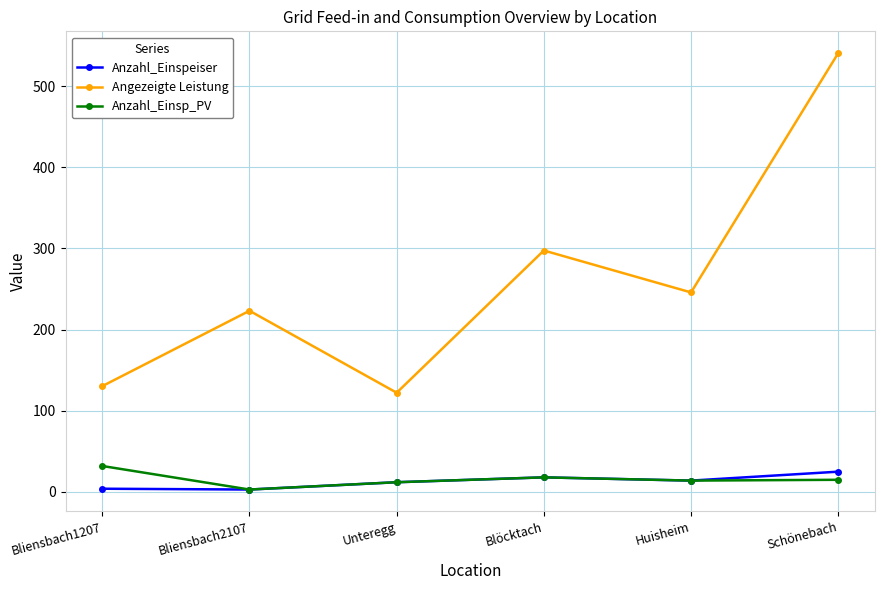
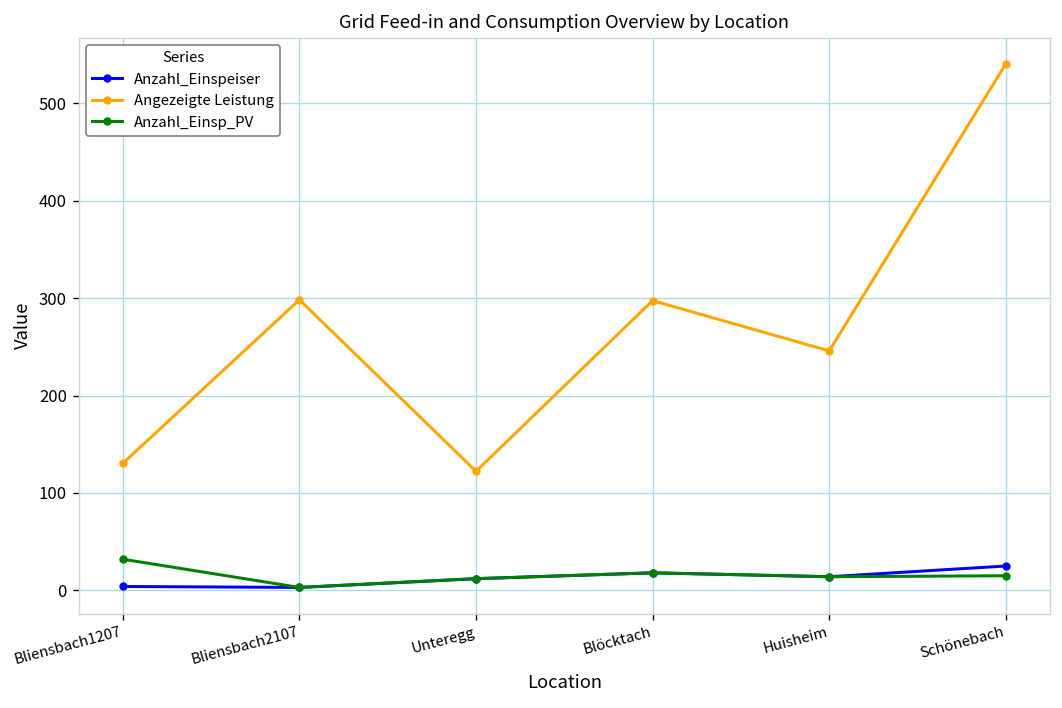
  {
    "Anzahl_Einspeiser": {
      "Bliensbach1207": 0,
      "Schönebach": 30
    },
    "Angezeigte Leistung": {
      "Bliensbach1207": 130,
-     "Bliensbach2107": 220,
+     "Bliensbach2107": 300,
      "Unteregg": 120,
      "Blöcktach": 300,
      "Huisheim": 250,
      "Schönebach": 540
    },
    "Anzahl_Einsp_PV": {
      "Bliensbach1207": 30,
      "Schönebach": 20
    }
  }
